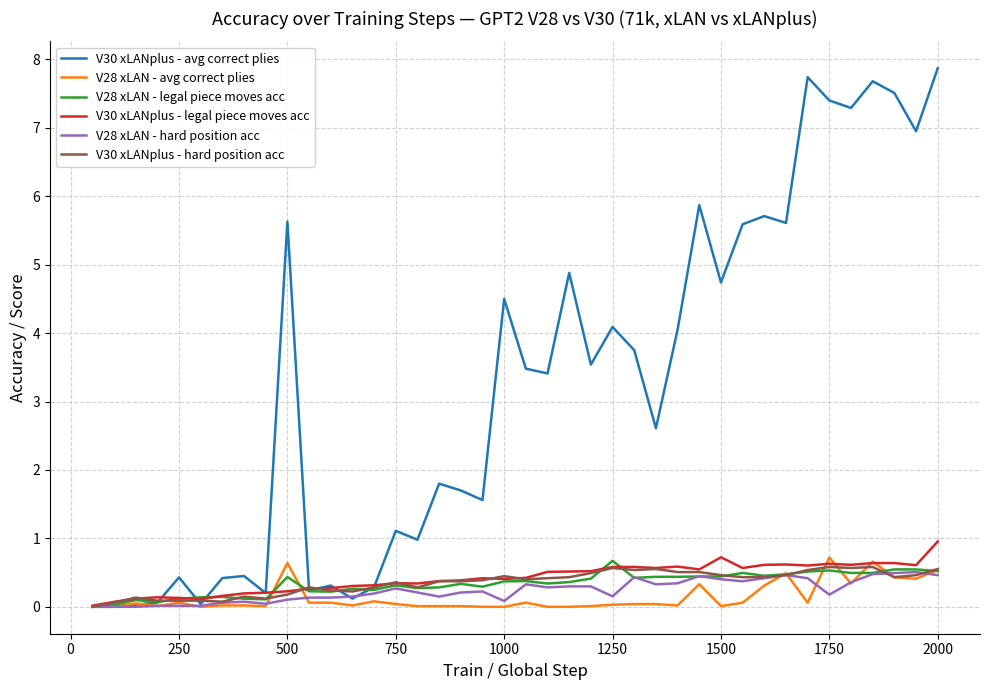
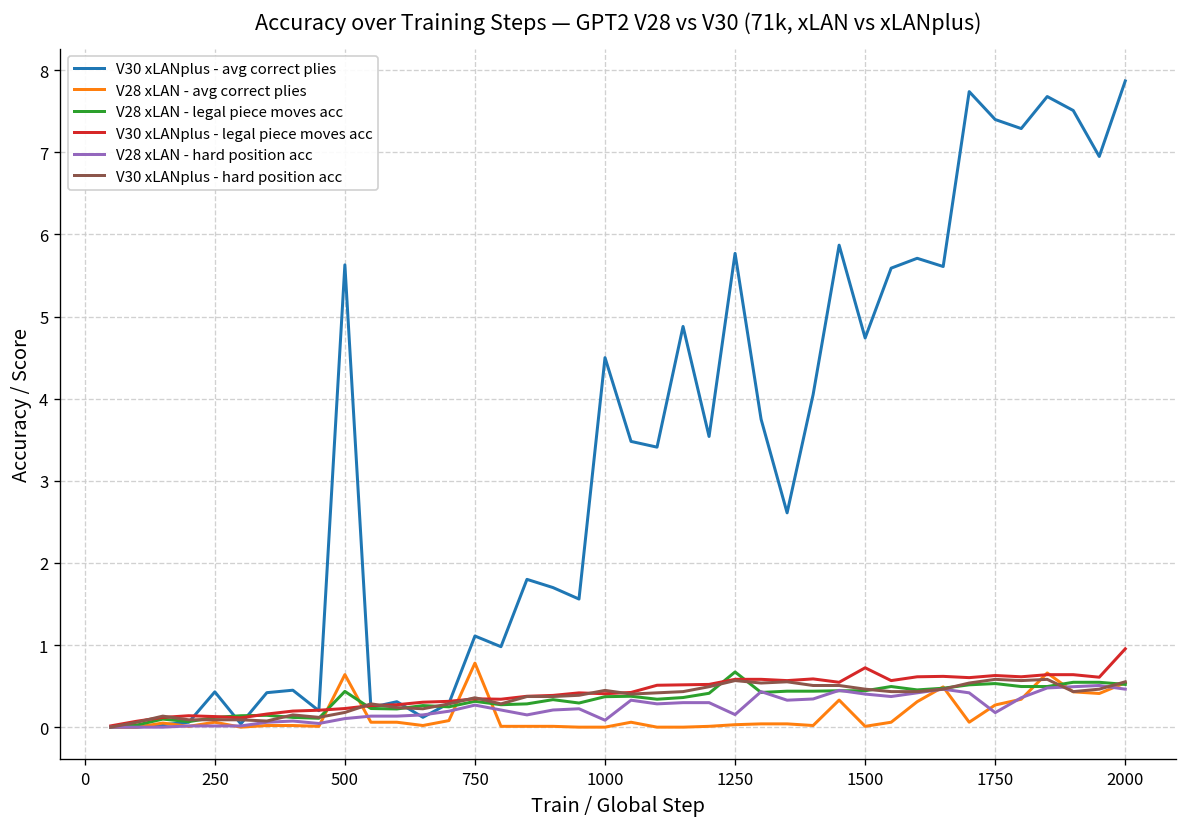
  {
    "V30 xLANplus - avg correct plies": {
      "250": 0.4,
      "500": 5.6,
      "750": 1.1,
      "1000": 4.5,
-     "1250": 4.1,
+     "1250": 5.8,
      "1500": 4.7,
      "1750": 7.4,
      "2000": 7.9
    },
    "V28 xLAN - avg correct plies": {
      "500": 0.6,
-     "750": 0.0,
+     "750": 0.8,
      "1000": 0.0,
      "1250": 0.0,
      "1500": 0.0,
-     "1750": 0.7
+     "1750": 0.3
    },
    "V28 xLAN - legal piece moves acc": {
      "500": 0.4,
      "1250": 0.7,
      "1750": 0.5
    },
    "V30 xLANplus - legal piece moves acc": {
      "500": 0.2,
      "1500": 0.7,
      "1750": 0.6,
      "2000": 1.0
    },
    "V28 xLAN - hard position acc": {
      "250": 0.0,
      "500": 0.1,
      "750": 0.3,
      "1000": 0.1,
      "1250": 0.2,
      "1500": 0.4,
      "1750": 0.2,
      "2000": 0.5
    },
    "V30 xLANplus - hard position acc": {
      "500": 0.2,
      "1000": 0.4,
      "1750": 0.6
    }
  }
